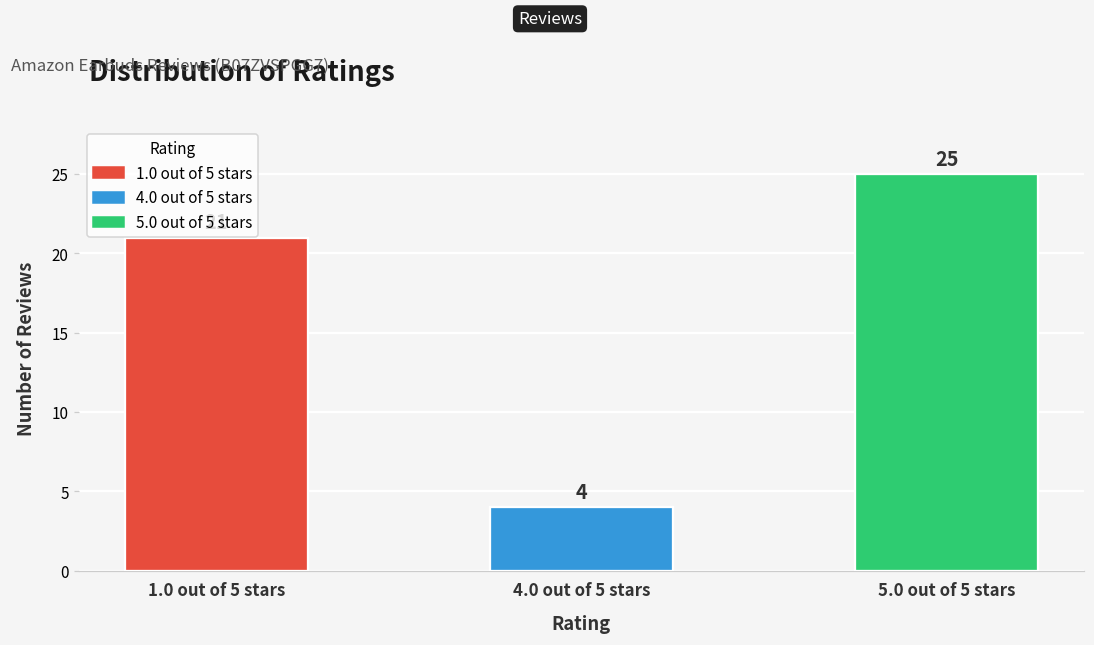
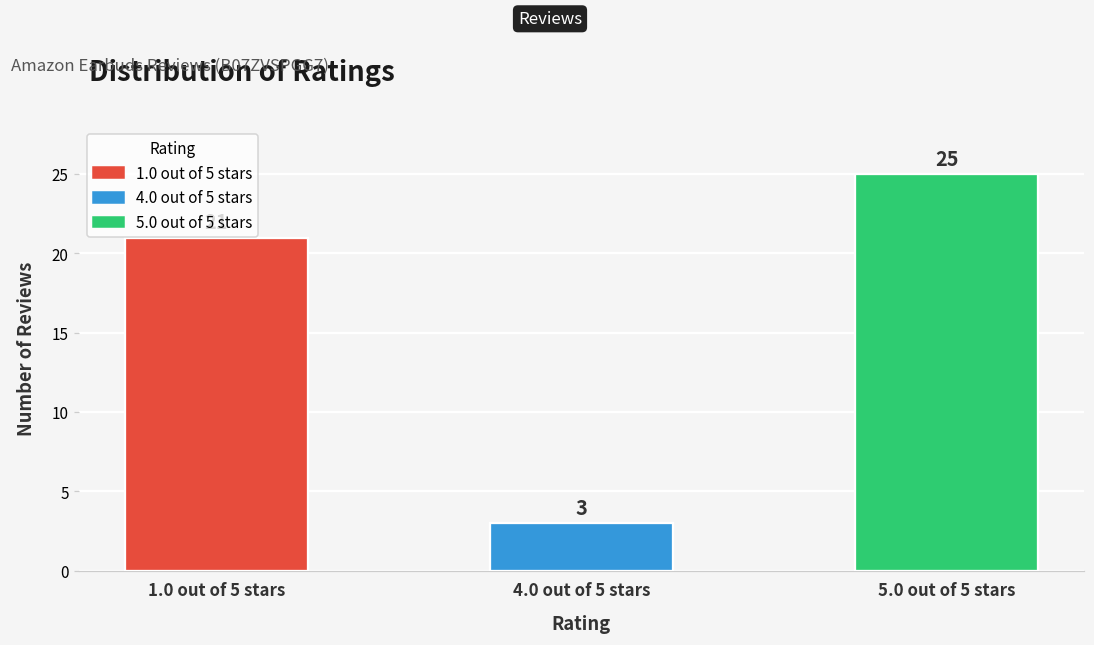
  {
-   "4.0 out of 5 stars": 4,
+   "4.0 out of 5 stars": 3,
    "5.0 out of 5 stars": 25
  }
